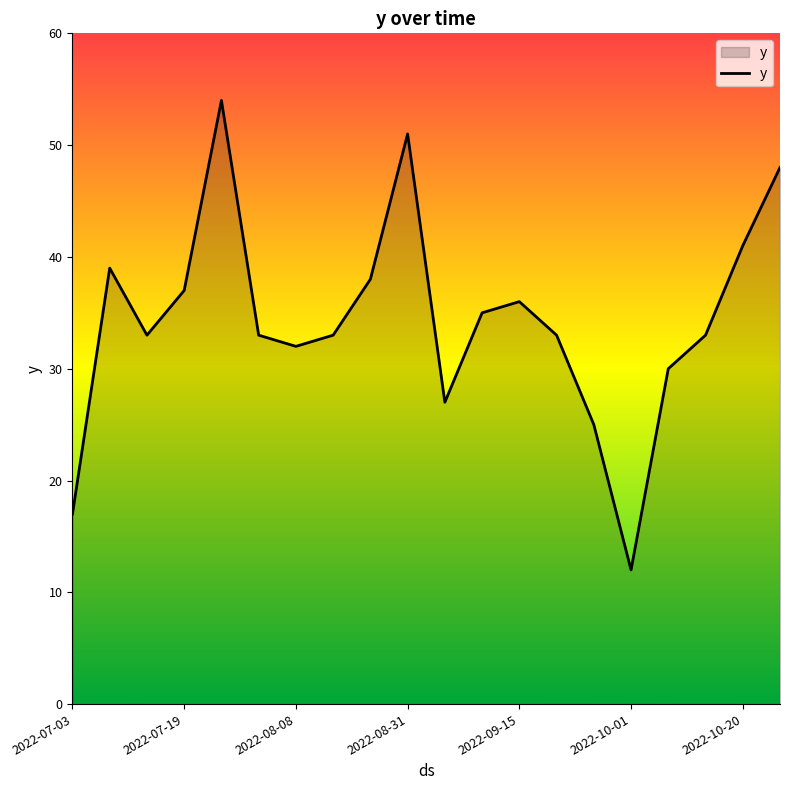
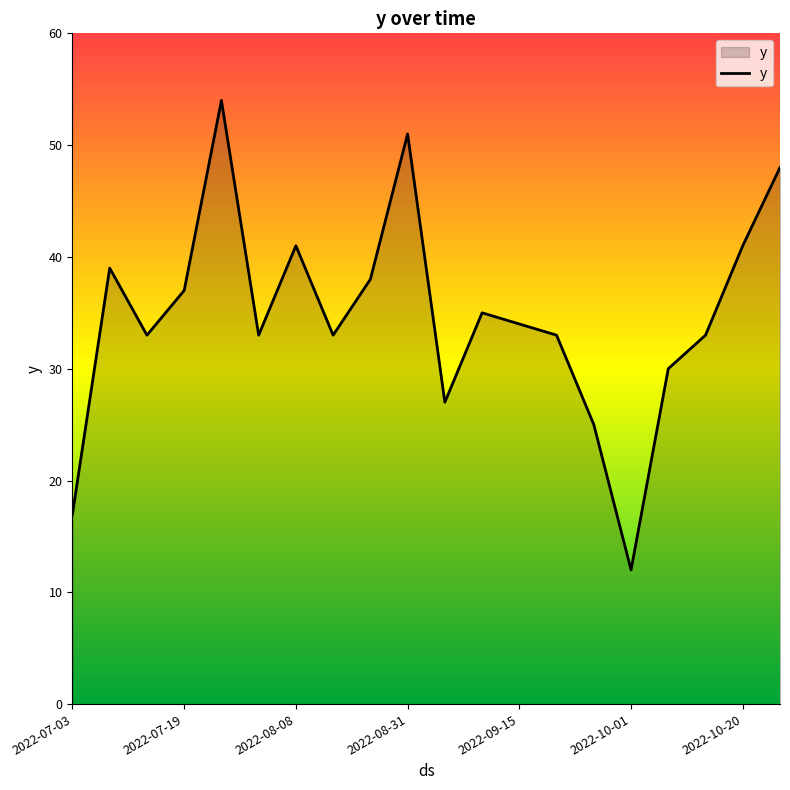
  {
    "2022-07-03": 17,
    "2022-07-19": 37,
-   "2022-08-08": 32,
+   "2022-08-08": 41,
    "2022-08-31": 51,
-   "2022-09-15": 36,
+   "2022-09-15": 34,
    "2022-10-01": 12,
    "2022-10-20": 41
  }
